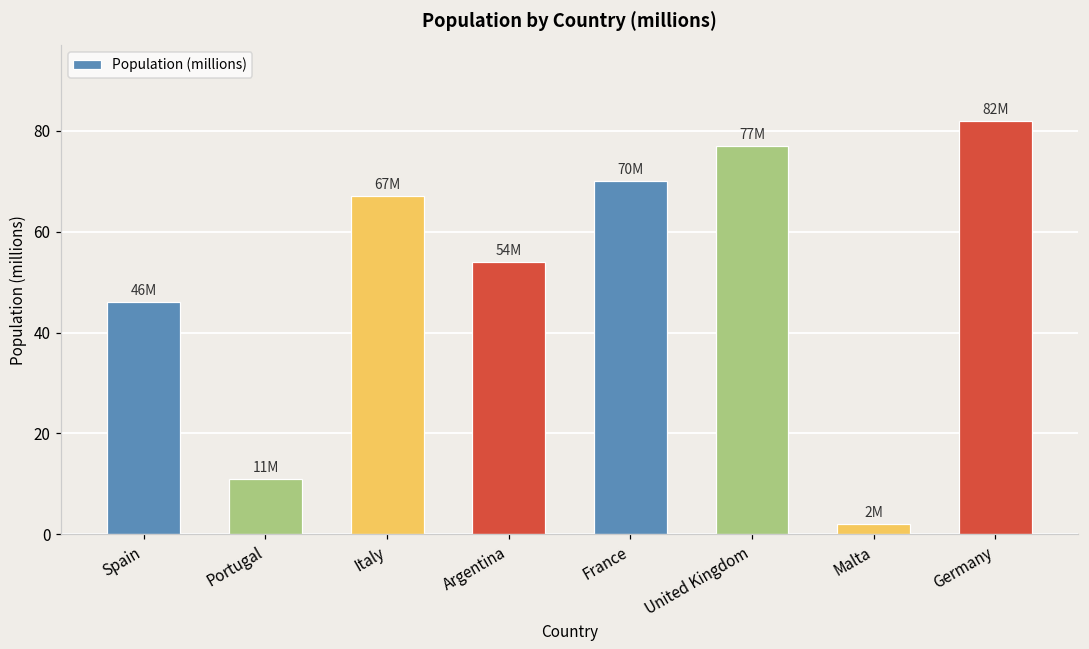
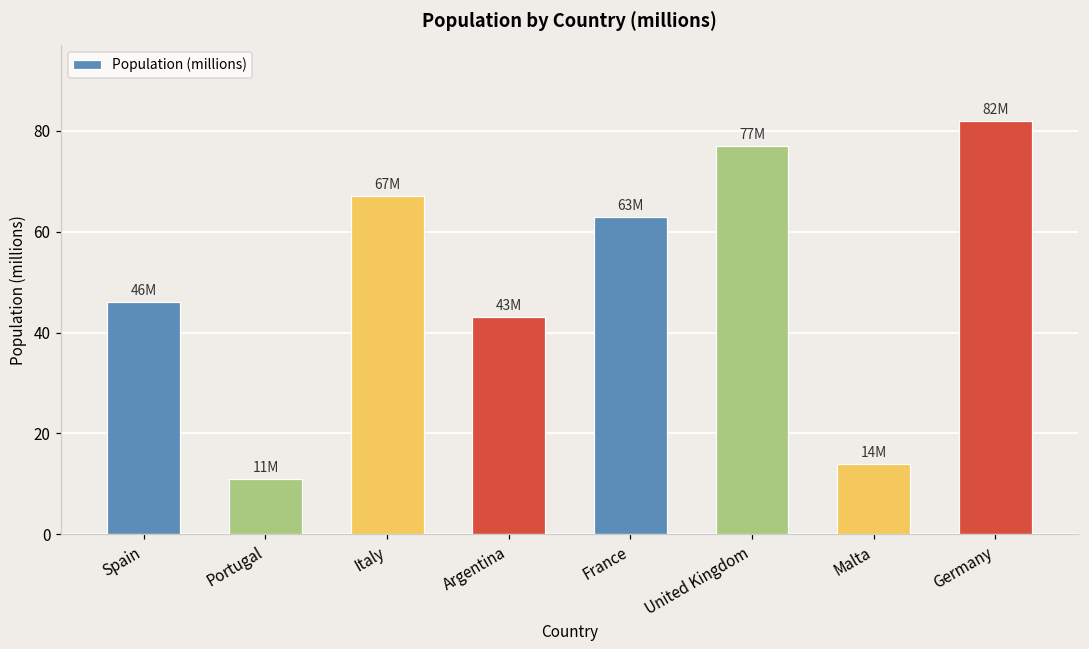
  {
    "Spain": "46M",
    "Portugal": "11M",
    "Italy": "67M",
-   "Argentina": "54M",
-   "France": "70M",
+   "Argentina": "43M",
+   "France": "63M",
    "United Kingdom": "77M",
-   "Malta": "2M",
+   "Malta": "14M",
    "Germany": "82M"
  }
